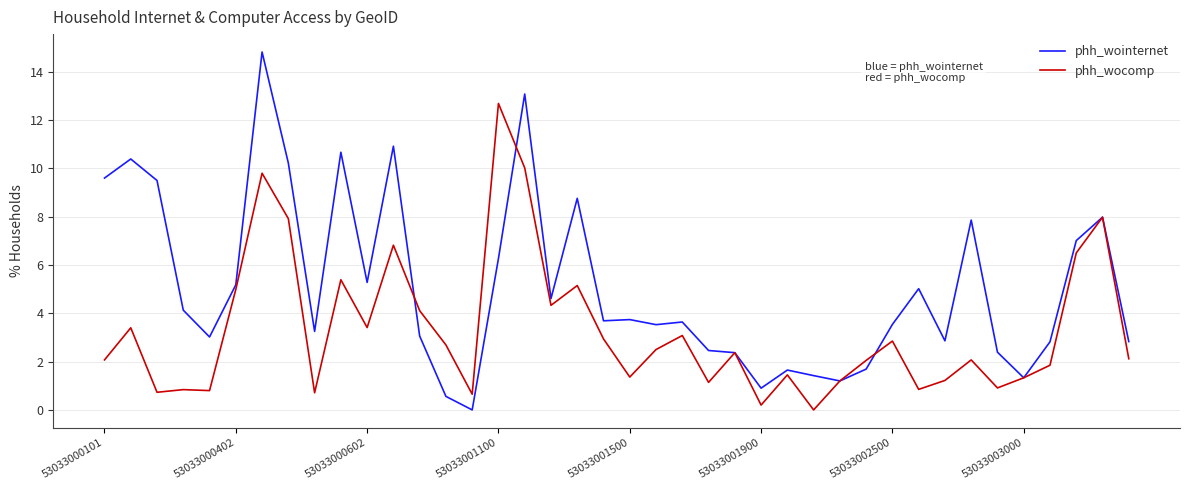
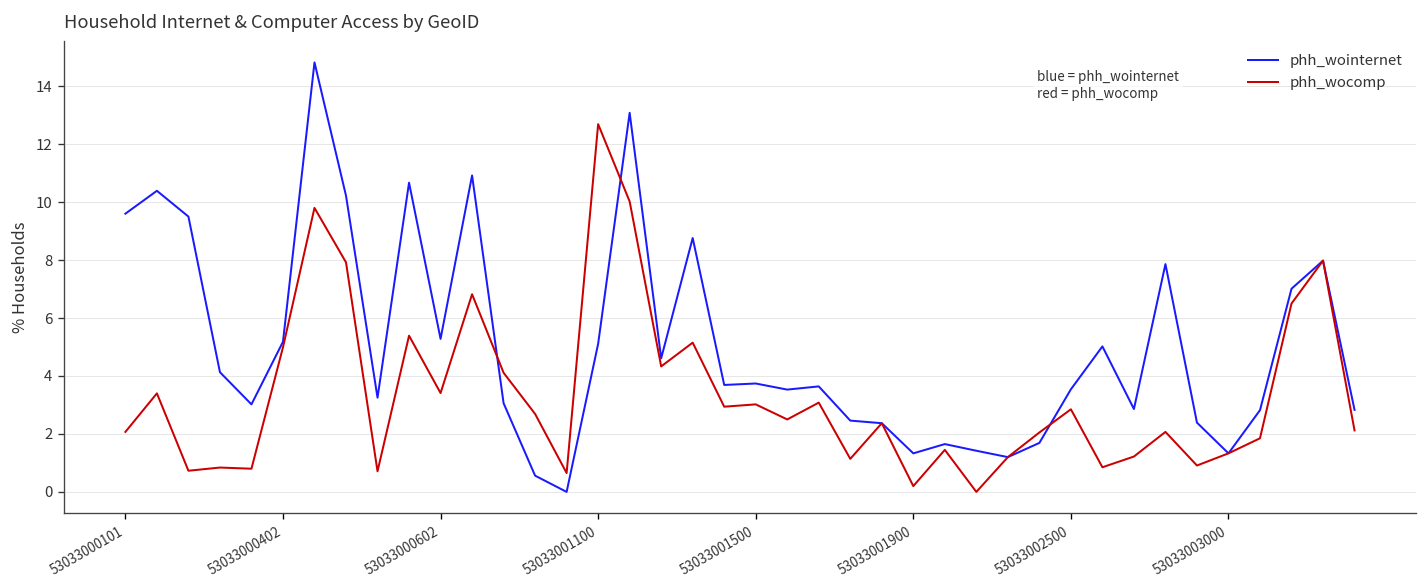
  {
    "phh_wointernet": {
      "53033000101": 9.6,
      "53033000402": 5.2,
      "53033000602": 5.3,
-     "53033001100": 6.3,
+     "53033001100": 5.1,
      "53033001500": 3.7,
-     "53033001900": 0.9,
+     "53033001900": 1.3,
      "53033002500": 3.5
    },
    "phh_wocomp": {
      "53033000101": 2.1,
      "53033000402": 5.0,
      "53033000602": 3.4,
      "53033001100": 12.7,
-     "53033001500": 1.4,
+     "53033001500": 3.0,
      "53033001900": 0.2,
      "53033002500": 2.9
    }
  }
